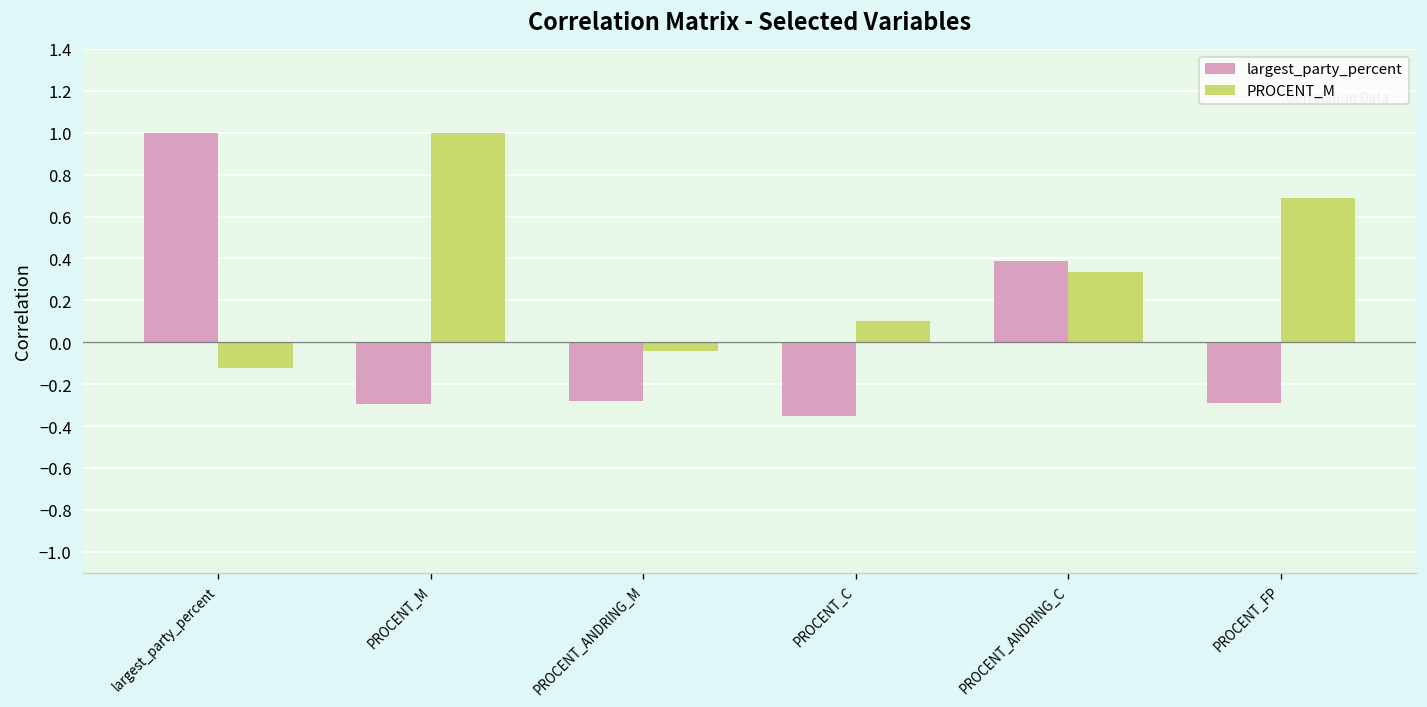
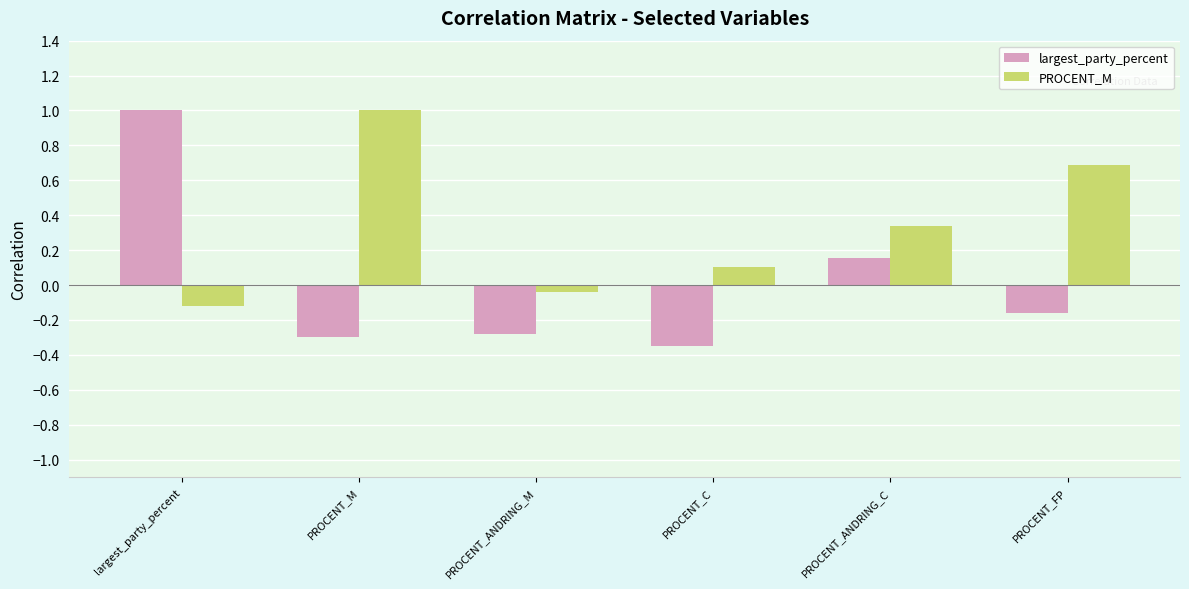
  {
    "largest_party_percent": {
      "largest_party_percent": 1.00,
      "PROCENT_M": -0.30,
      "PROCENT_ANDRING_M": -0.28,
      "PROCENT_C": -0.35,
-     "PROCENT_ANDRING_C": 0.39,
-     "PROCENT_FP": -0.29
+     "PROCENT_ANDRING_C": 0.16,
+     "PROCENT_FP": -0.16
    },
    "PROCENT_M": {
      "largest_party_percent": -0.12,
      "PROCENT_M": 1.00,
      "PROCENT_ANDRING_M": -0.04,
      "PROCENT_C": 0.10,
      "PROCENT_ANDRING_C": 0.34,
      "PROCENT_FP": 0.69
    }
  }
